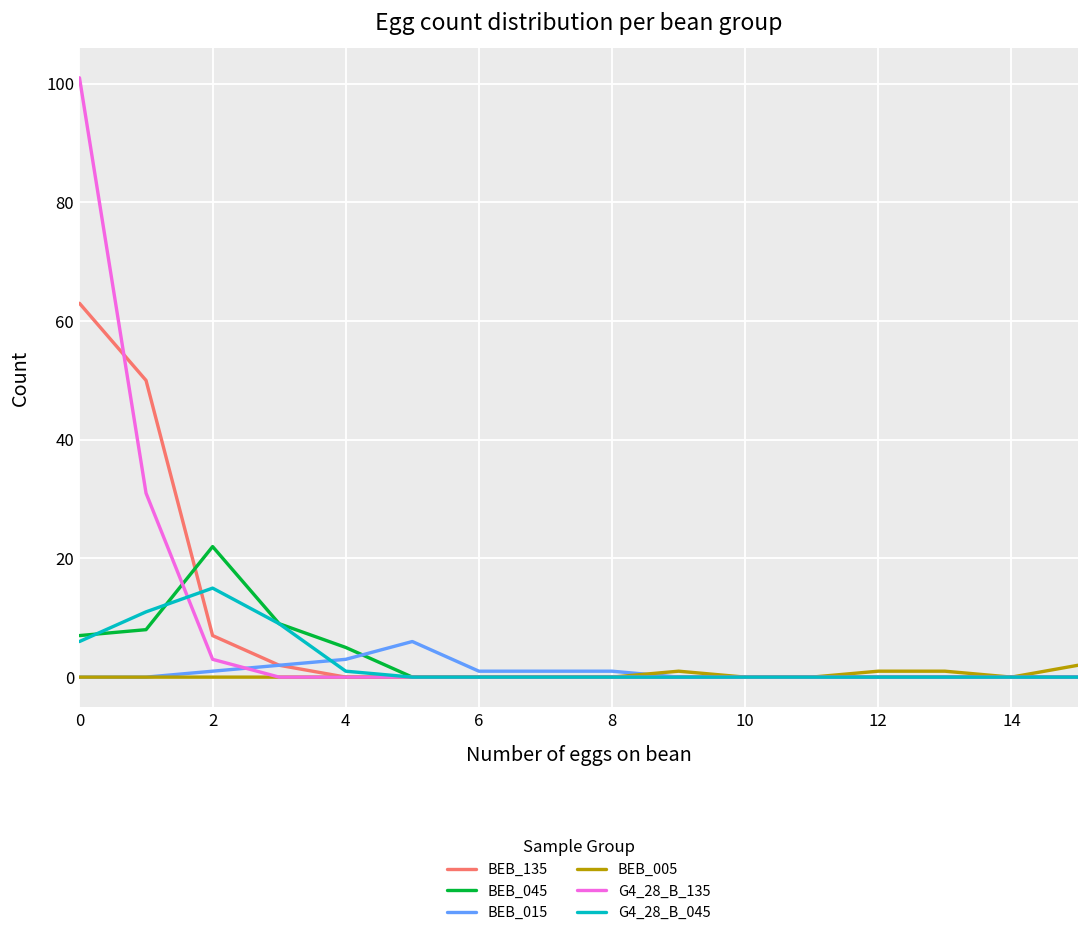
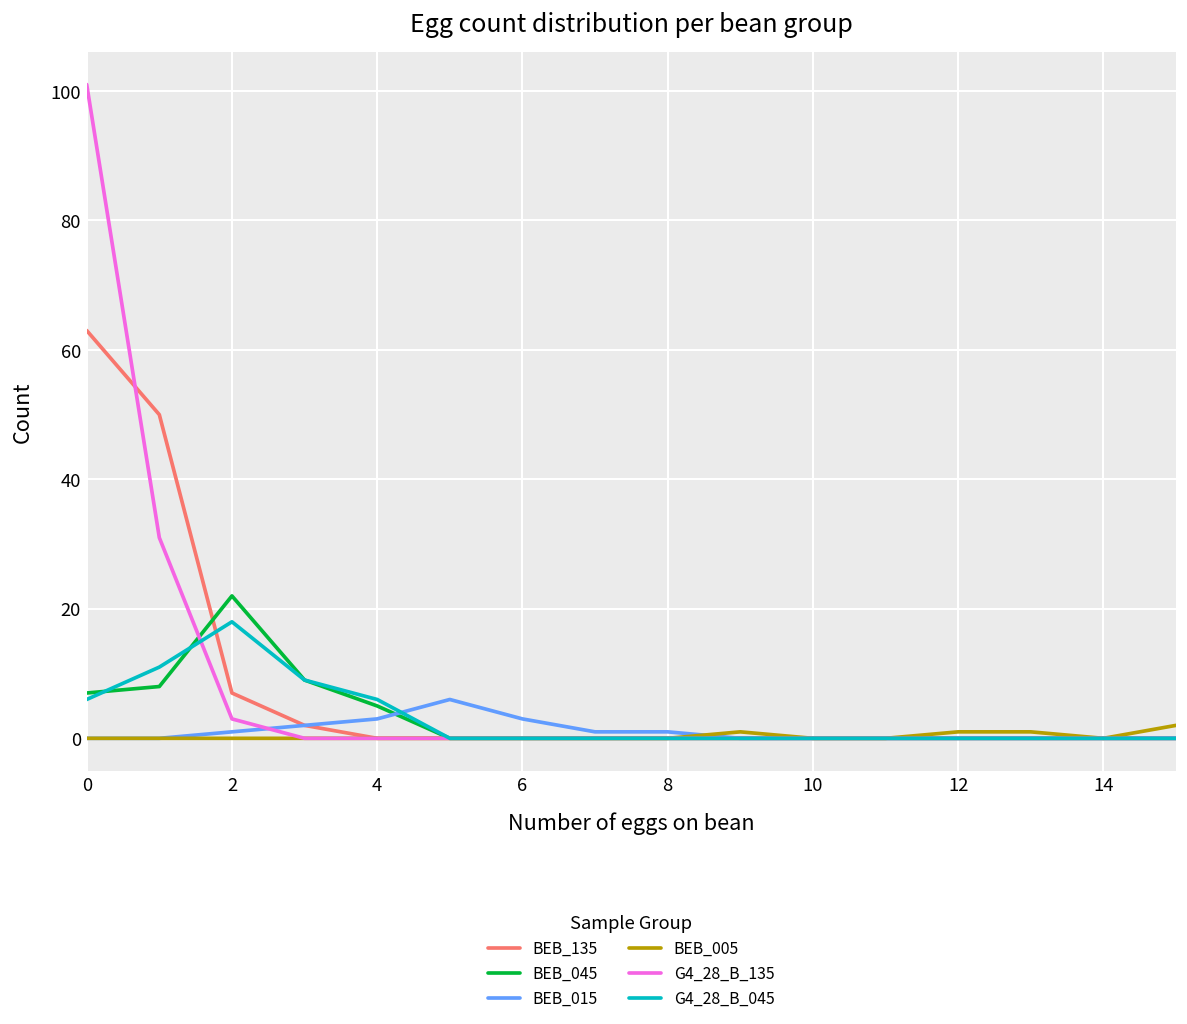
  {
    "BEB_135": {
      "0": 63,
      "2": 7
    },
    "BEB_045": {
      "0": 7,
      "2": 22,
      "4": 5
    },
    "BEB_015": {
      "2": 1,
      "4": 3,
-     "6": 1,
+     "6": 3,
      "8": 1
    },
    "BEB_005": {
      "2": 0,
      "12": 1
    },
    "G4_28_B_135": {
      "0": 101,
      "2": 3
    },
    "G4_28_B_045": {
      "0": 6,
-     "2": 15,
-     "4": 1
+     "2": 18,
+     "4": 6
    }
  }
